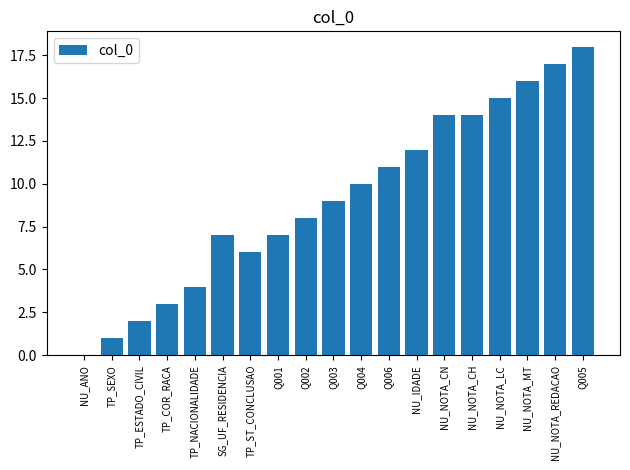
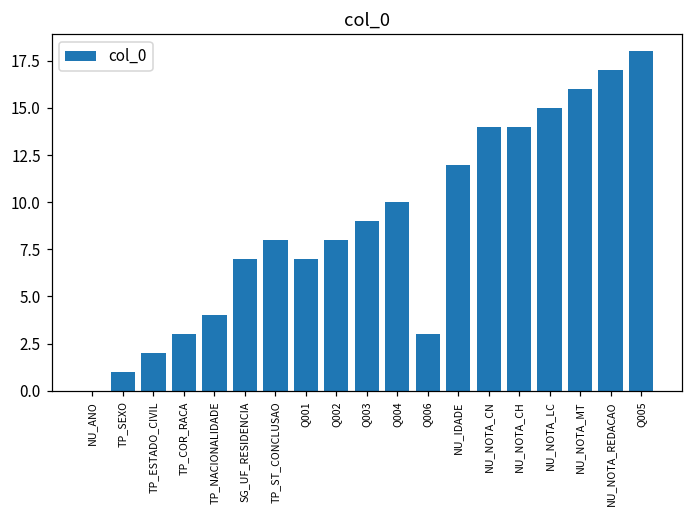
  {
    "NU_ANO": 0,
    "TP_SEXO": 1,
    "TP_ESTADO_CIVIL": 2,
    "TP_COR_RACA": 3,
    "TP_NACIONALIDADE": 4,
    "SG_UF_RESIDENCIA": 7,
-   "TP_ST_CONCLUSAO": 6,
+   "TP_ST_CONCLUSAO": 8,
    "Q001": 7,
    "Q002": 8,
    "Q003": 9,
    "Q004": 10,
-   "Q006": 11,
+   "Q006": 3,
    "NU_IDADE": 12,
    "NU_NOTA_CN": 14,
    "NU_NOTA_CH": 14,
    "NU_NOTA_LC": 15,
    "NU_NOTA_MT": 16,
    "NU_NOTA_REDACAO": 17,
    "Q005": 18
  }
